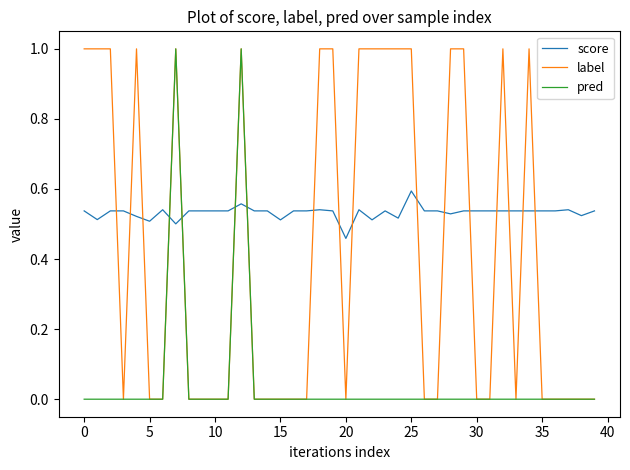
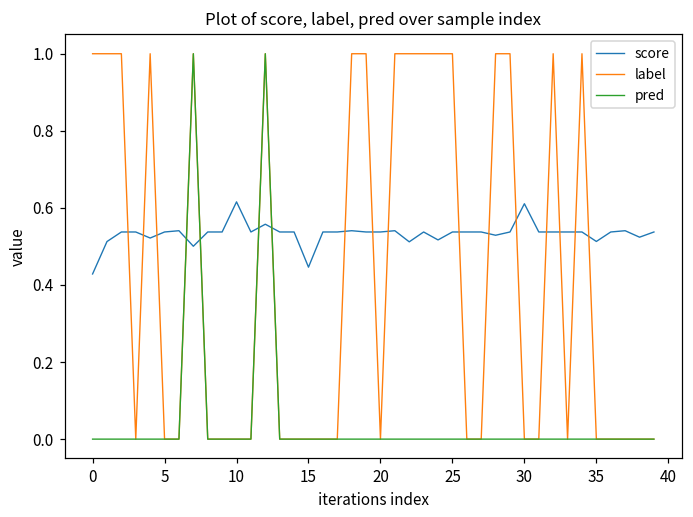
  {
    "score": {
-     "0": 0.54,
-     "5": 0.51,
-     "10": 0.54,
-     "15": 0.51,
-     "20": 0.46,
-     "25": 0.59,
-     "30": 0.54,
-     "35": 0.54
+     "0": 0.43,
+     "5": 0.54,
+     "10": 0.62,
+     "15": 0.45,
+     "20": 0.54,
+     "25": 0.54,
+     "30": 0.61,
+     "35": 0.51
    },
    "label": {
      "0": 1.00,
      "25": 1.00
    },
    "pred": {
      "0": 0.00,
      "25": 0.00
    }
  }
